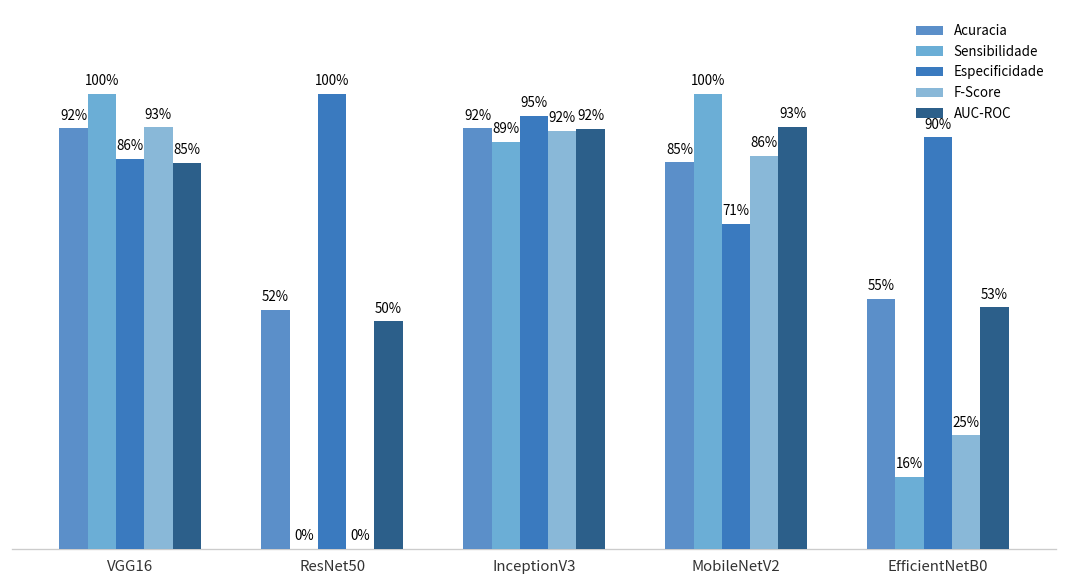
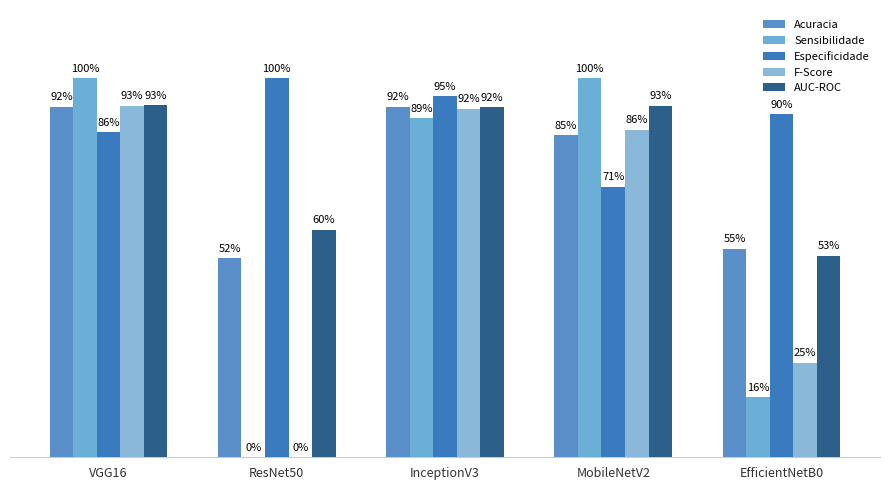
  {
    "AUC-ROC": {
-     "VGG16": "85%",
-     "ResNet50": "50%",
+     "VGG16": "93%",
+     "ResNet50": "60%",
      "InceptionV3": "92%",
      "MobileNetV2": "93%",
      "EfficientNetB0": "53%"
    }
  }
